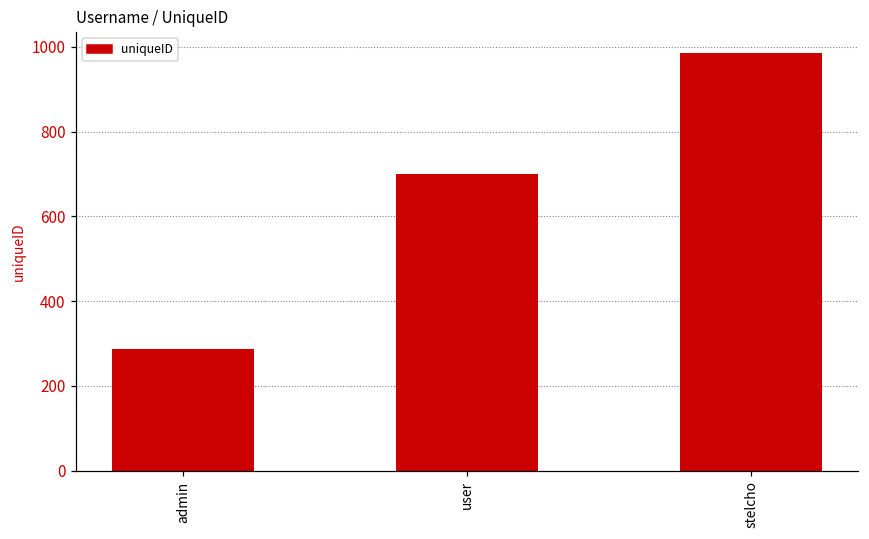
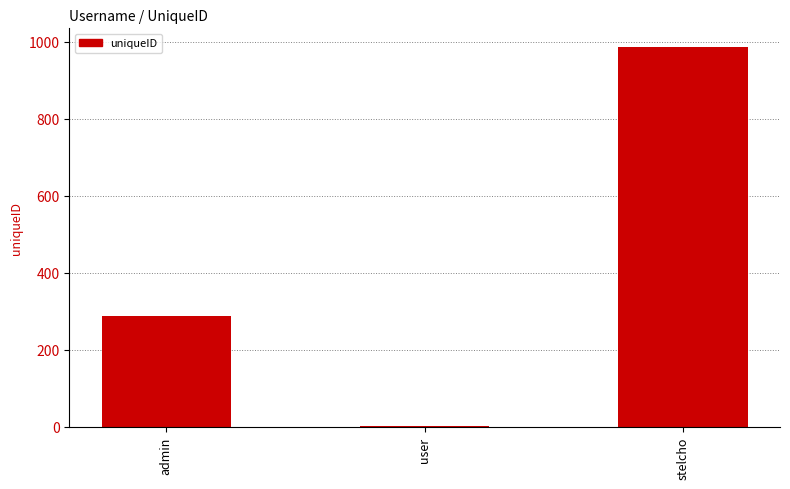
  {
    "admin": 290,
-   "user": 700,
+   "user": 0,
    "stelcho": 990
  }
